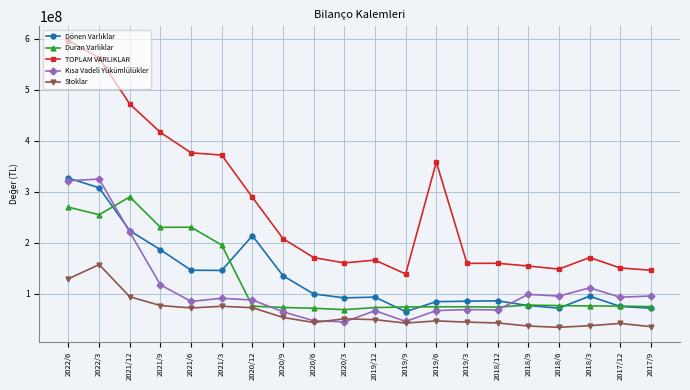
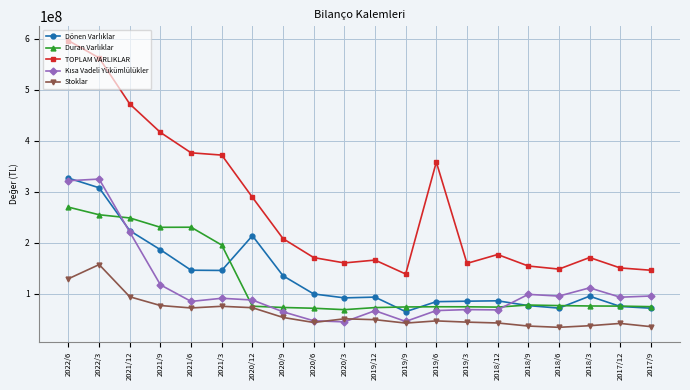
  {
    "Dönen Varlıklar": {
      "2022/6": 330000000,
      "2022/3": 310000000,
      "2021/9": 190000000,
      "2021/6": 150000000,
      "2021/3": 150000000,
      "2020/12": 210000000,
      "2020/9": 130000000,
      "2020/6": 100000000,
      "2020/3": 90000000,
      "2019/12": 90000000,
      "2019/9": 60000000,
      "2019/6": 80000000,
      "2019/3": 90000000,
      "2018/12": 90000000,
      "2018/3": 90000000
    },
    "Duran Varlıklar": {
      "2022/6": 270000000,
      "2022/3": 250000000,
-     "2021/12": 290000000,
+     "2021/12": 250000000,
      "2021/9": 230000000,
      "2021/6": 230000000,
      "2021/3": 200000000,
      "2020/9": 70000000,
      "2020/6": 70000000,
      "2020/3": 70000000,
      "2019/12": 70000000,
      "2019/9": 70000000,
      "2019/6": 70000000,
      "2019/3": 70000000,
      "2018/12": 70000000,
      "2018/3": 80000000
    },
    "TOPLAM VARLIKLAR": {
      "2021/12": 470000000,
      "2021/9": 420000000,
      "2021/6": 380000000,
      "2021/3": 370000000,
      "2020/12": 290000000,
      "2020/9": 210000000,
      "2020/6": 170000000,
      "2020/3": 160000000,
      "2019/12": 170000000,
      "2019/9": 140000000,
      "2019/6": 360000000,
      "2019/3": 160000000,
-     "2018/12": 160000000,
+     "2018/12": 180000000,
      "2018/9": 150000000,
      "2018/6": 150000000,
      "2018/3": 170000000,
      "2017/12": 150000000,
      "2017/9": 150000000
    },
    "Kısa Vadeli Yükümlülükler": {
      "2022/6": 320000000,
      "2022/3": 320000000,
      "2021/9": 120000000,
      "2021/6": 80000000,
      "2021/3": 90000000,
      "2020/12": 90000000,
      "2020/9": 60000000,
      "2020/3": 40000000,
      "2019/12": 70000000,
      "2019/6": 70000000,
      "2019/3": 70000000,
      "2018/12": 70000000,
      "2018/9": 100000000,
      "2018/6": 100000000,
      "2018/3": 110000000,
      "2017/12": 90000000,
      "2017/9": 100000000
    },
    "Stoklar": {
      "2022/6": 130000000,
      "2022/3": 160000000,
      "2021/12": 90000000,
      "2021/9": 80000000,
      "2021/6": 70000000,
      "2021/3": 80000000,
      "2020/9": 50000000,
      "2020/3": 50000000,
      "2019/12": 50000000,
      "2019/6": 50000000,
      "2019/3": 40000000,
      "2018/12": 40000000,
      "2018/9": 40000000,
      "2018/6": 30000000,
      "2018/3": 40000000,
      "2017/12": 40000000,
      "2017/9": 40000000
    }
  }
